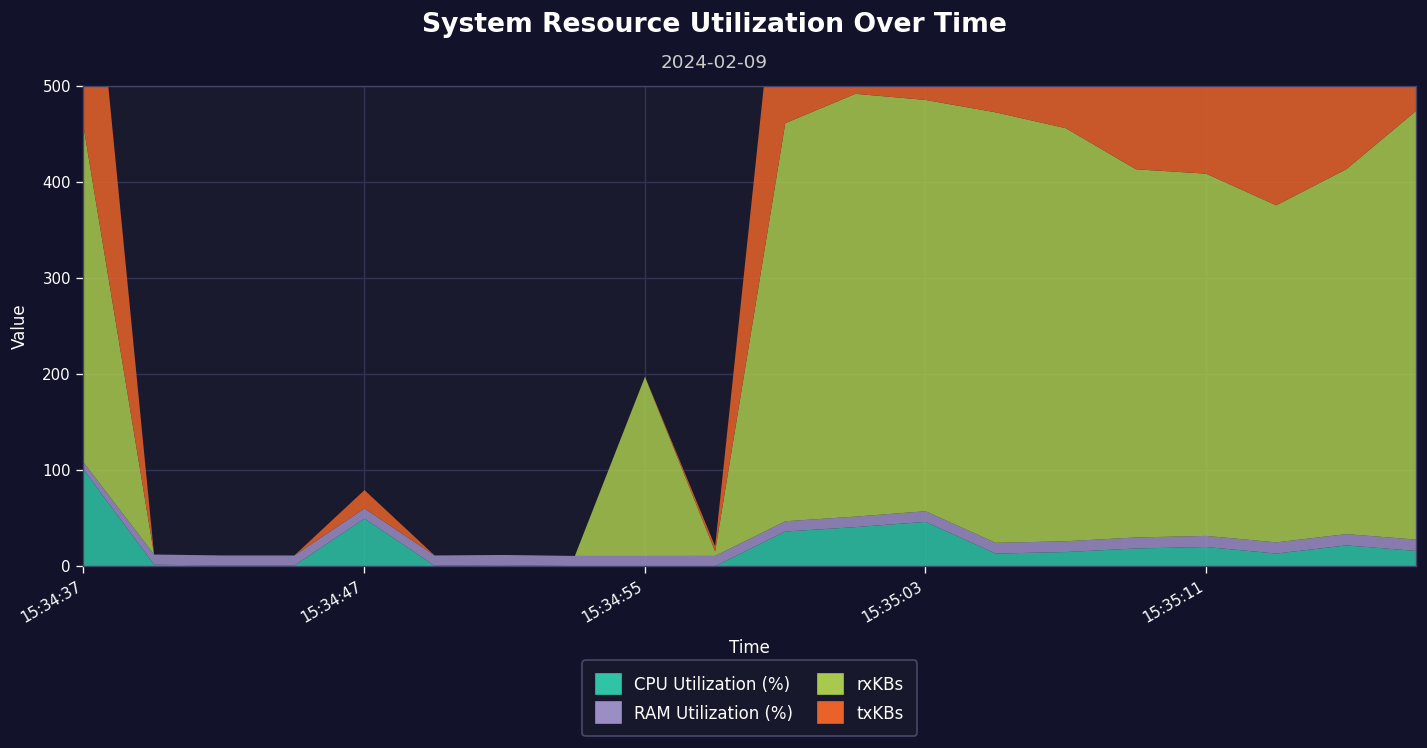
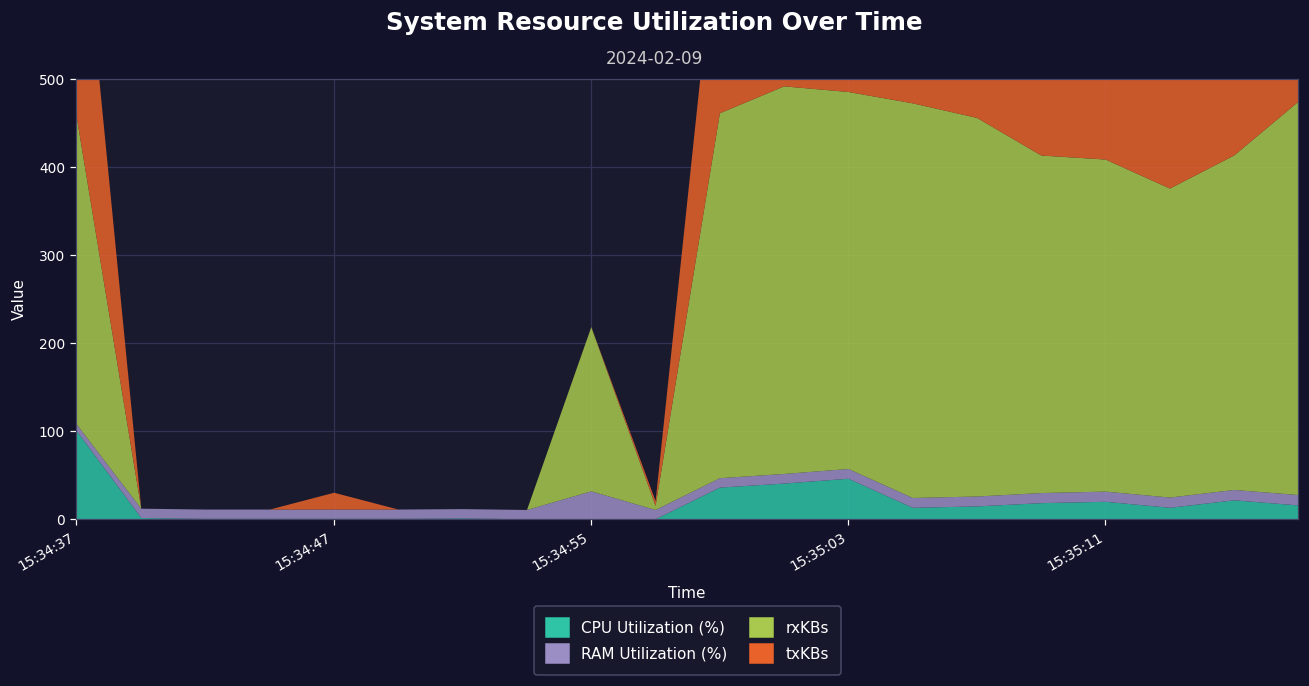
  {
    "CPU Utilization (%)": {
      "15:34:37": 100,
-     "15:34:47": 50,
+     "15:34:47": 0,
      "15:34:55": 0,
      "15:35:03": 50,
      "15:35:11": 20
    },
    "RAM Utilization (%)": {
      "15:34:37": 10,
-     "15:34:55": 10,
+     "15:34:55": 30,
      "15:35:03": 10,
      "15:35:11": 10
    },
    "rxKBs": {
      "15:34:37": 350,
      "15:35:03": 430,
      "15:35:11": 380
    },
    "txKBs": {
      "15:34:47": 20
    }
  }
